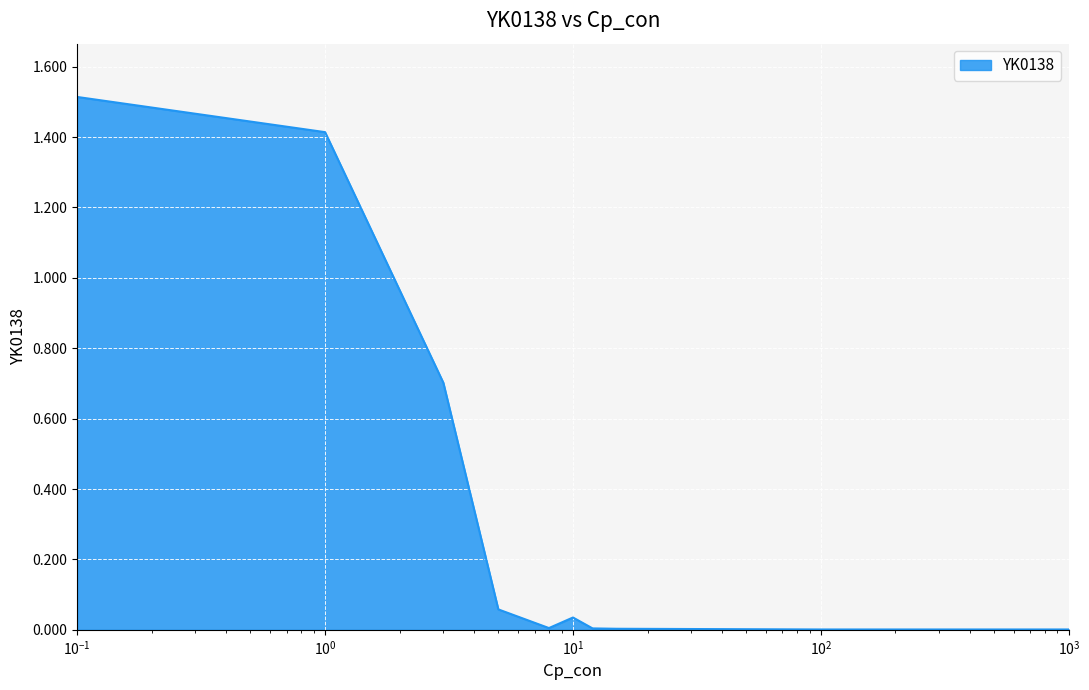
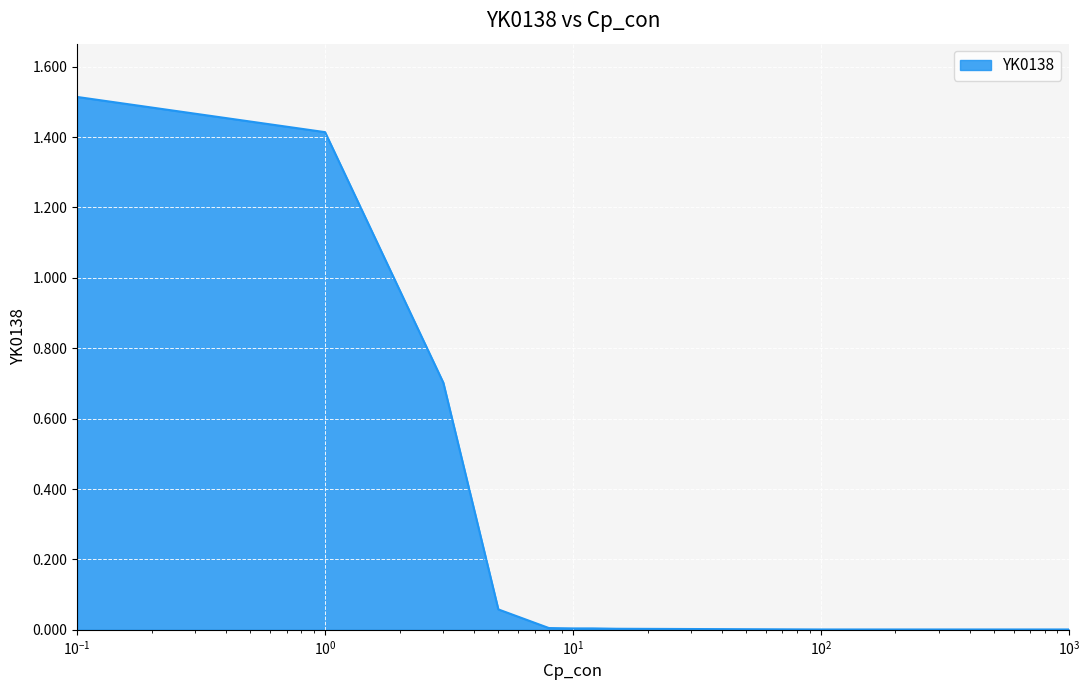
  {
    "10^-1": 1.51,
    "10^0": 1.41,
-   "10^1": 0.04,
+   "10^1": 0.00,
    "10^2": 0.00,
    "10^3": 0.00
  }
